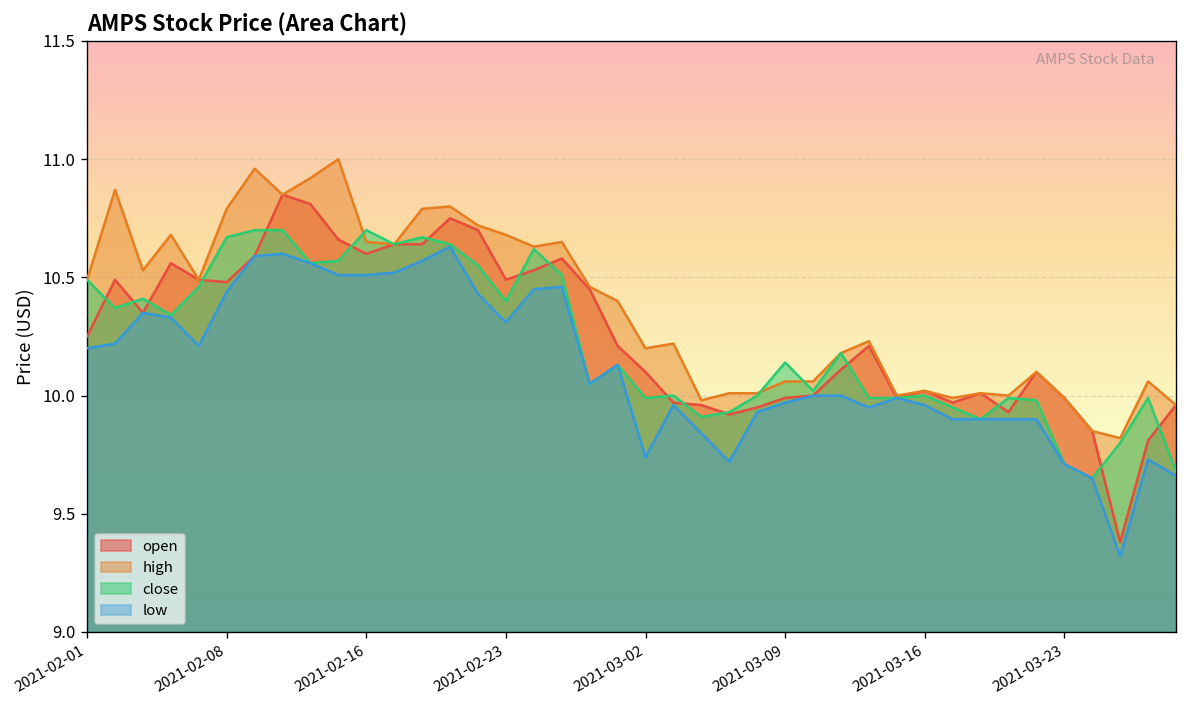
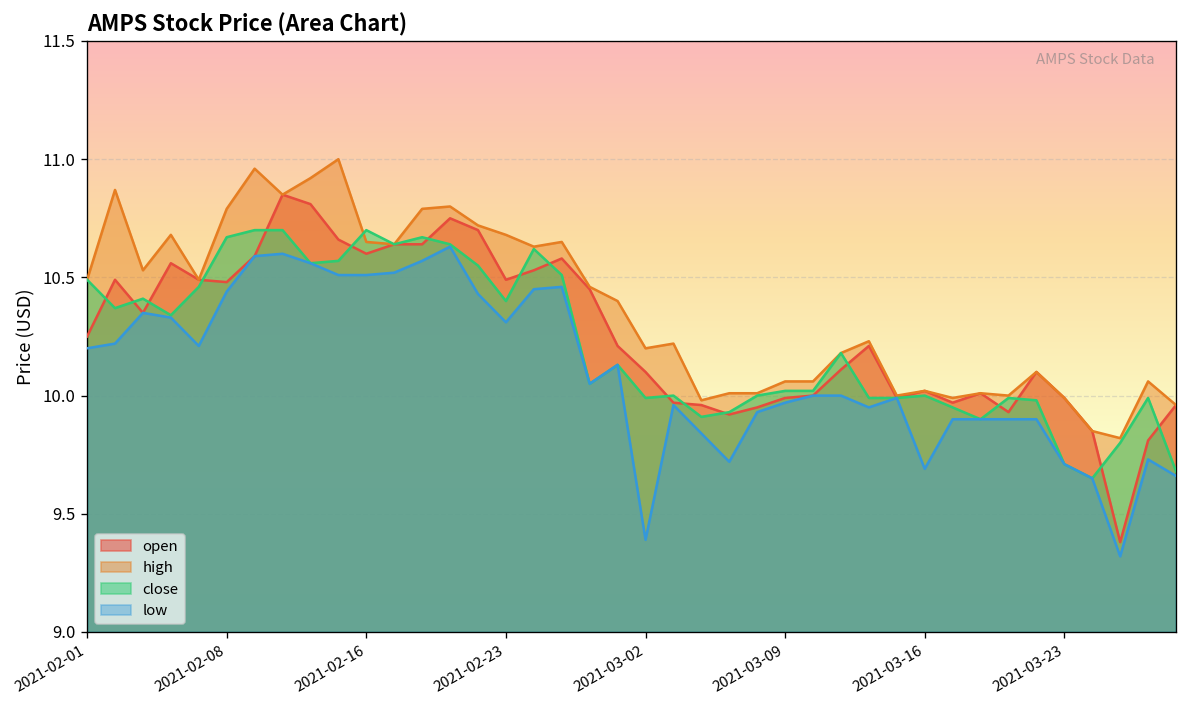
  {
    "close": {
      "2021-02-08": 10.67,
      "2021-02-16": 10.70,
      "2021-02-23": 10.40,
      "2021-03-02": 9.99,
-     "2021-03-09": 10.14,
+     "2021-03-09": 10.02,
      "2021-03-16": 10.00
    },
    "low": {
      "2021-02-01": 10.20,
      "2021-02-08": 10.44,
      "2021-02-16": 10.51,
      "2021-02-23": 10.31,
-     "2021-03-02": 9.74,
+     "2021-03-02": 9.39,
      "2021-03-09": 9.97,
-     "2021-03-16": 9.96
+     "2021-03-16": 9.69
    }
  }
